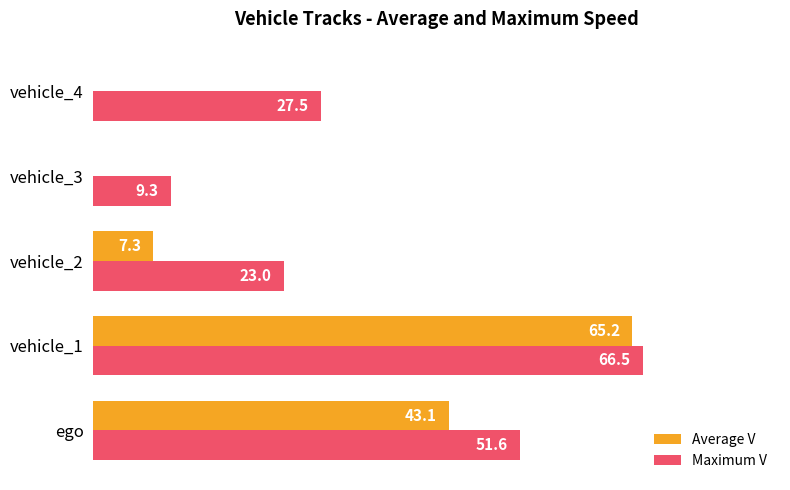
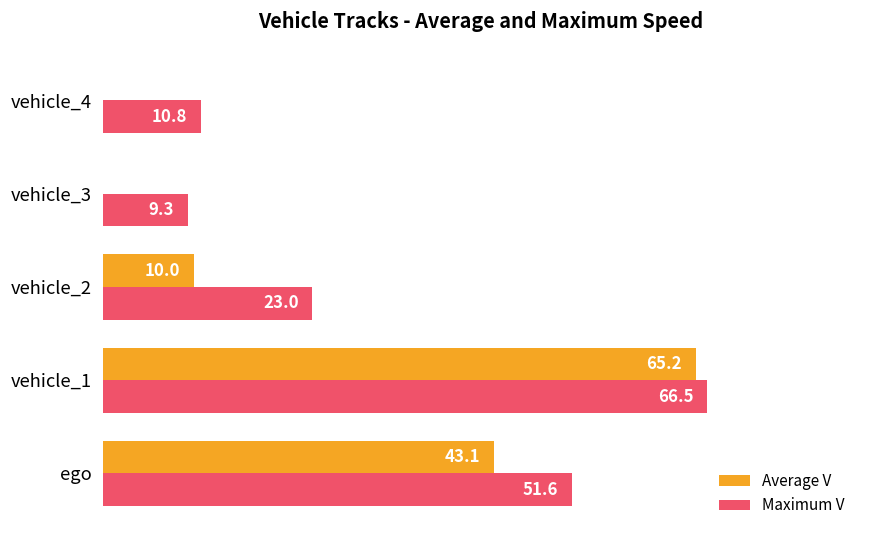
  {
    "Average V": {
-     "vehicle_2": 7.3,
+     "vehicle_2": 10.0,
      "vehicle_1": 65.2,
      "ego": 43.1
    },
    "Maximum V": {
-     "vehicle_4": 27.5,
+     "vehicle_4": 10.8,
      "vehicle_3": 9.3,
      "vehicle_2": 23.0,
      "vehicle_1": 66.5,
      "ego": 51.6
    }
  }
